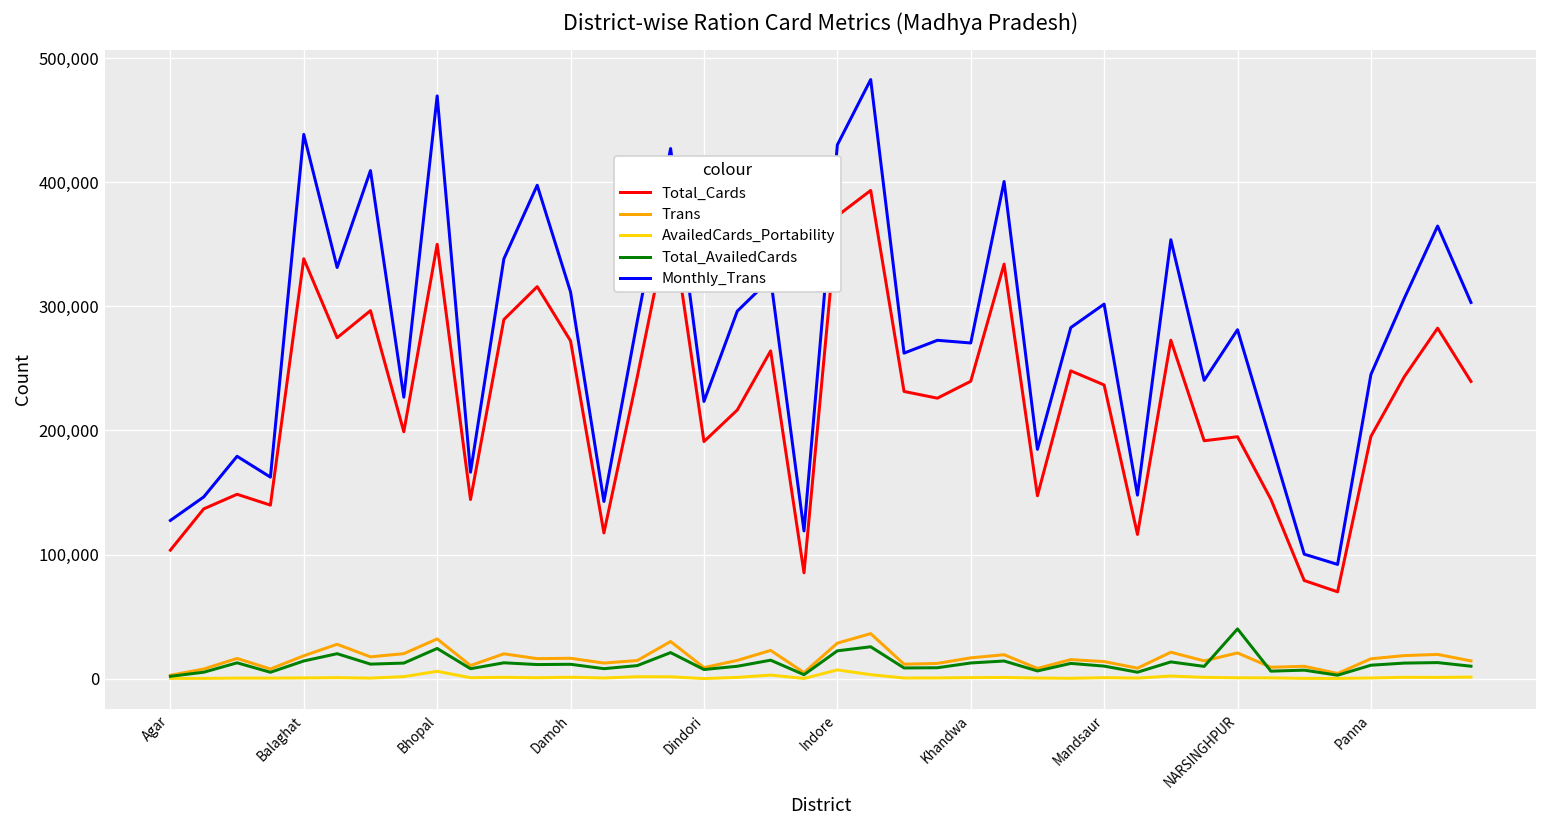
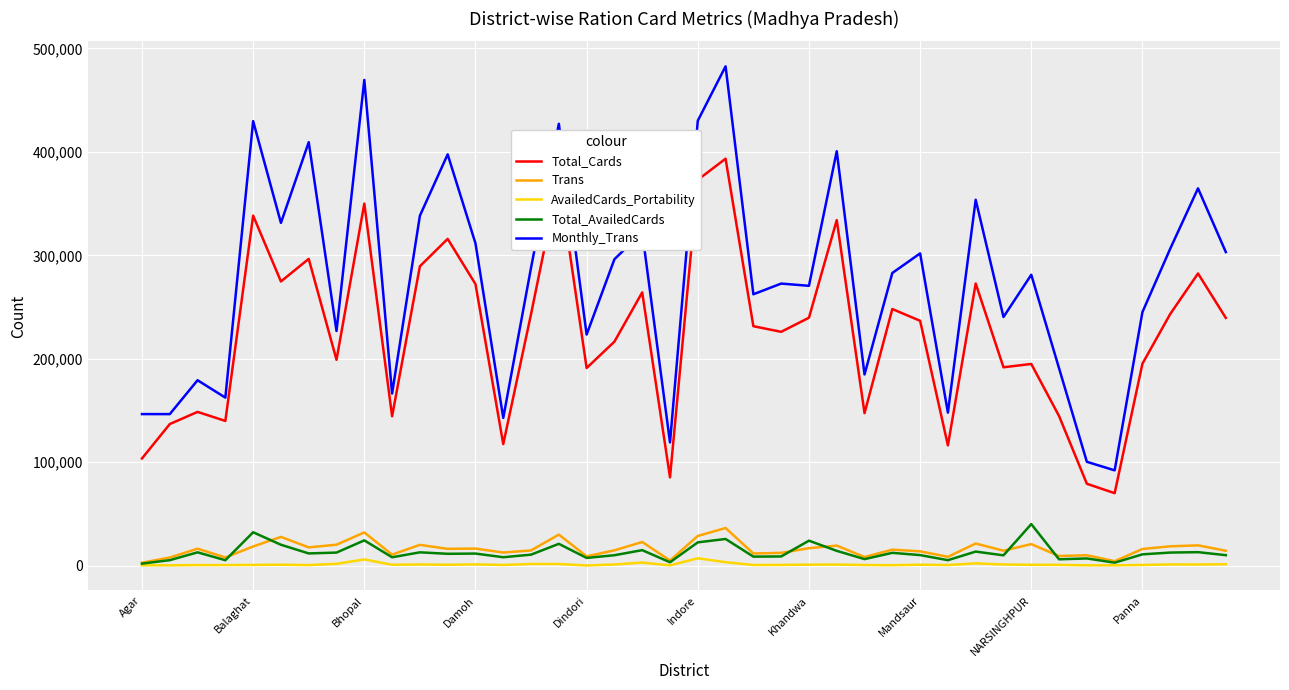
  {
    "Total_Cards": {
      "Agar": "104,000",
      "Balaghat": "338,000",
      "Bhopal": "350,000",
      "Damoh": "272,000",
      "Dindori": "191,000",
      "Khandwa": "240,000",
      "Mandsaur": "237,000",
      "NARSINGHPUR": "195,000",
      "Panna": "195,000"
    },
    "Total_AvailedCards": {
-     "Balaghat": "14,000",
+     "Balaghat": "32,000",
      "Bhopal": "24,000",
      "Damoh": "12,000",
      "Indore": "22,000",
-     "Khandwa": "13,000",
+     "Khandwa": "24,000",
      "Mandsaur": "10,000",
      "NARSINGHPUR": "40,000",
      "Panna": "11,000"
    },
    "Monthly_Trans": {
-     "Agar": "128,000",
-     "Balaghat": "439,000",
+     "Agar": "146,000",
+     "Balaghat": "430,000",
      "Bhopal": "470,000",
      "Damoh": "312,000",
      "Dindori": "223,000",
      "Indore": "430,000",
      "Khandwa": "271,000",
      "Mandsaur": "302,000",
      "NARSINGHPUR": "281,000",
      "Panna": "245,000"
    }
  }
